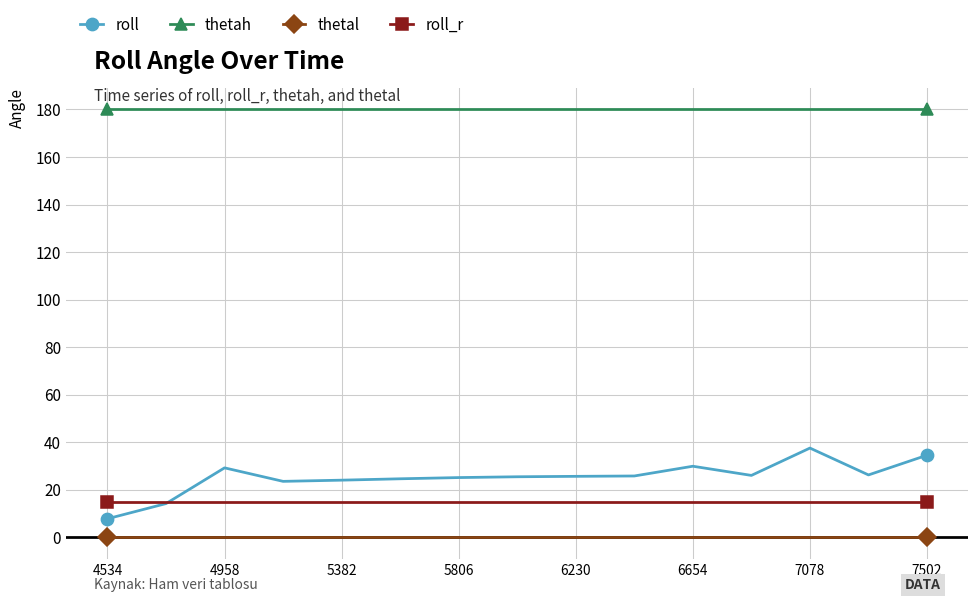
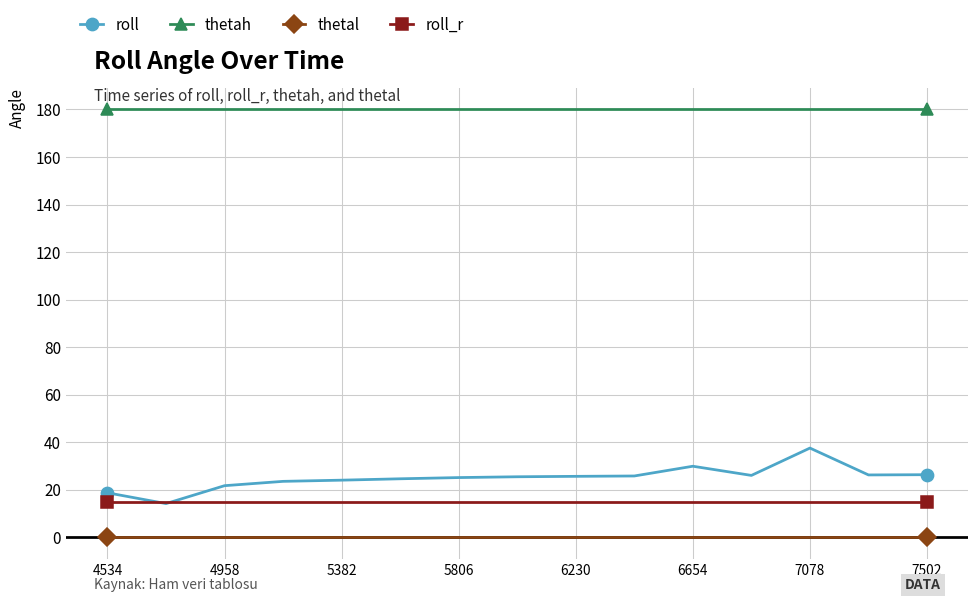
  {
    "roll": {
-     "4534": 8,
-     "4958": 29,
+     "4534": 19,
+     "4958": 22,
      "5382": 24,
      "5806": 25,
      "6230": 26,
      "6654": 30,
      "7078": 38,
-     "7502": 35
+     "7502": 26
    },
    "thetah": {
      "4534": 180,
      "4958": 180,
      "5382": 180,
      "5806": 180,
      "6230": 180,
      "6654": 180,
      "7078": 180,
      "7502": 180
    }
  }
